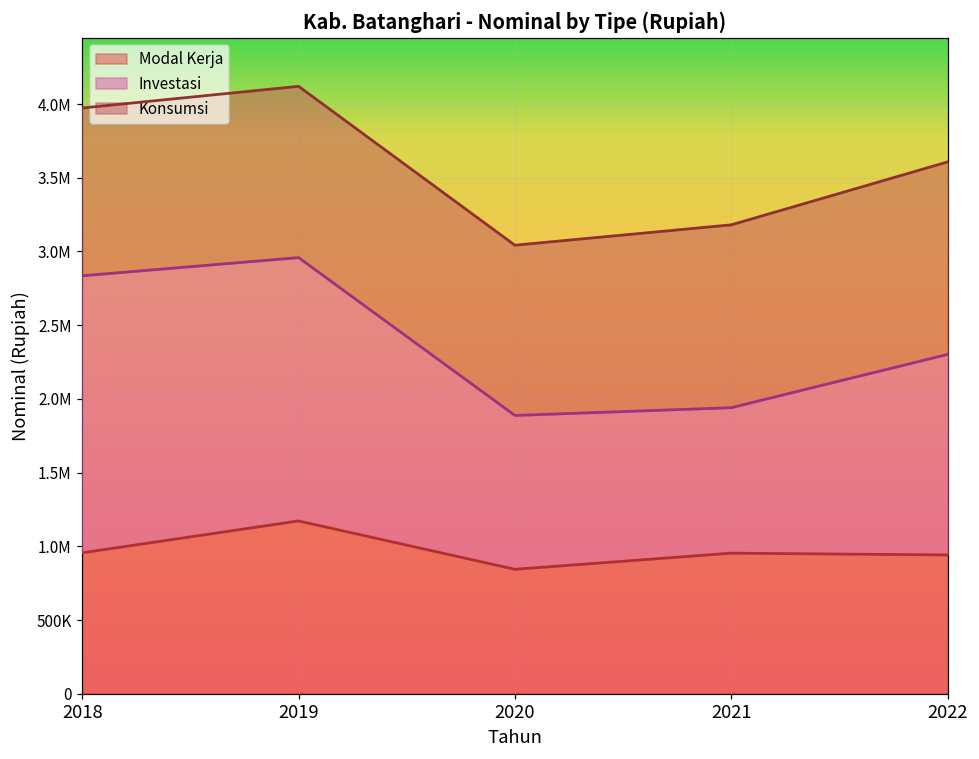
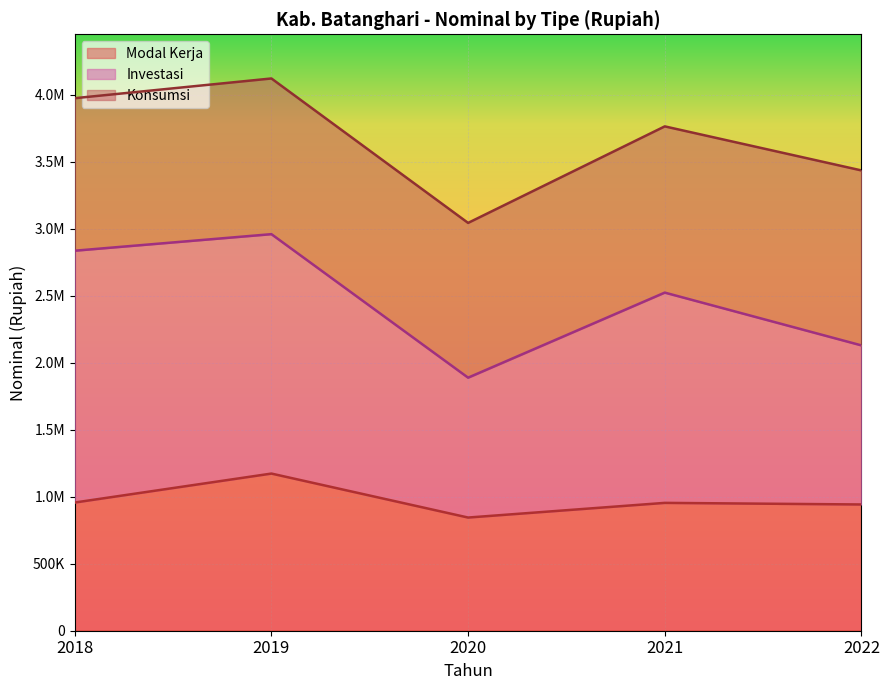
  {
    "Investasi": {
      "2018": 1880000,
      "2019": 1790000,
      "2020": 1040000,
-     "2021": 990000,
-     "2022": 1360000
+     "2021": 1570000,
+     "2022": 1190000
    }
  }
